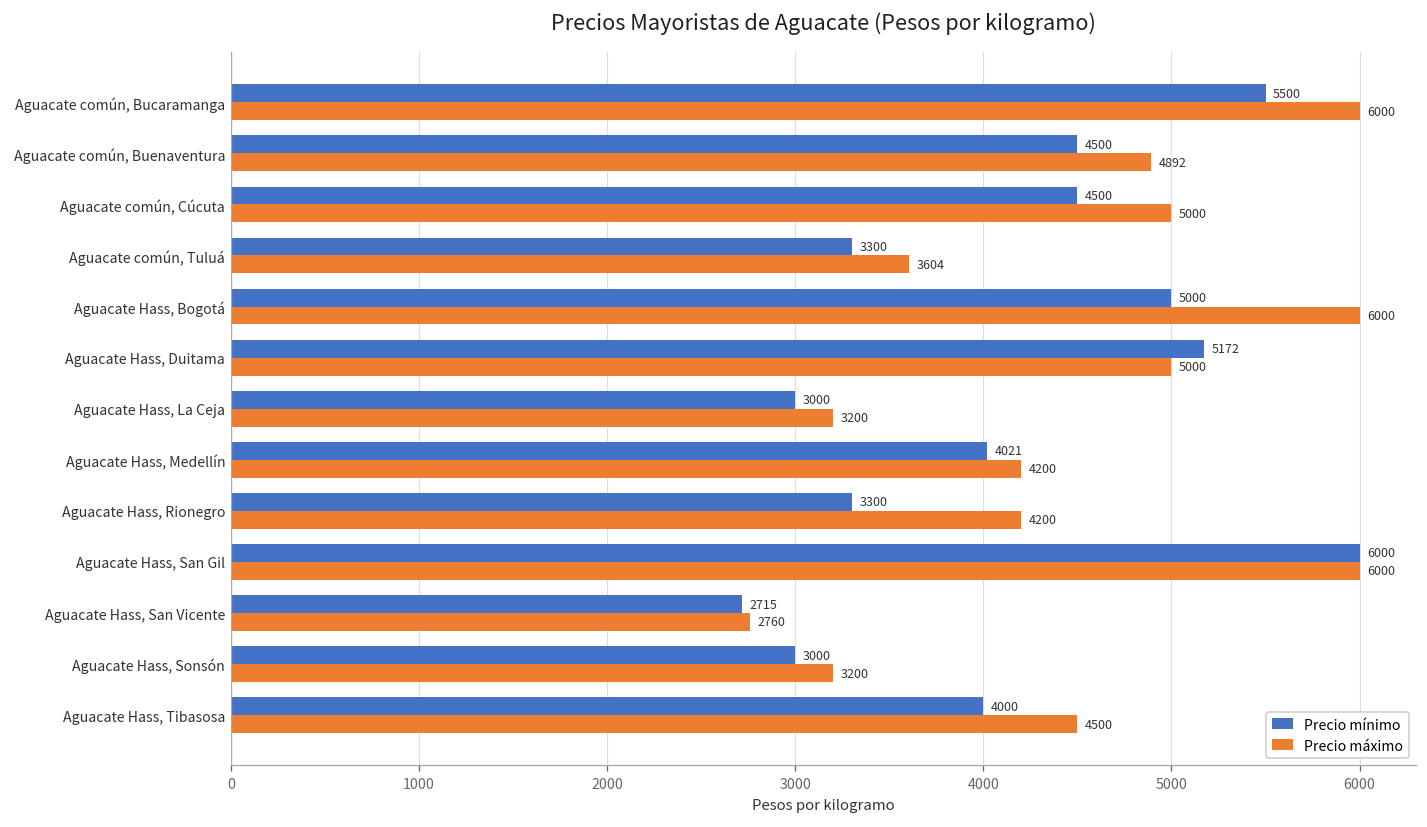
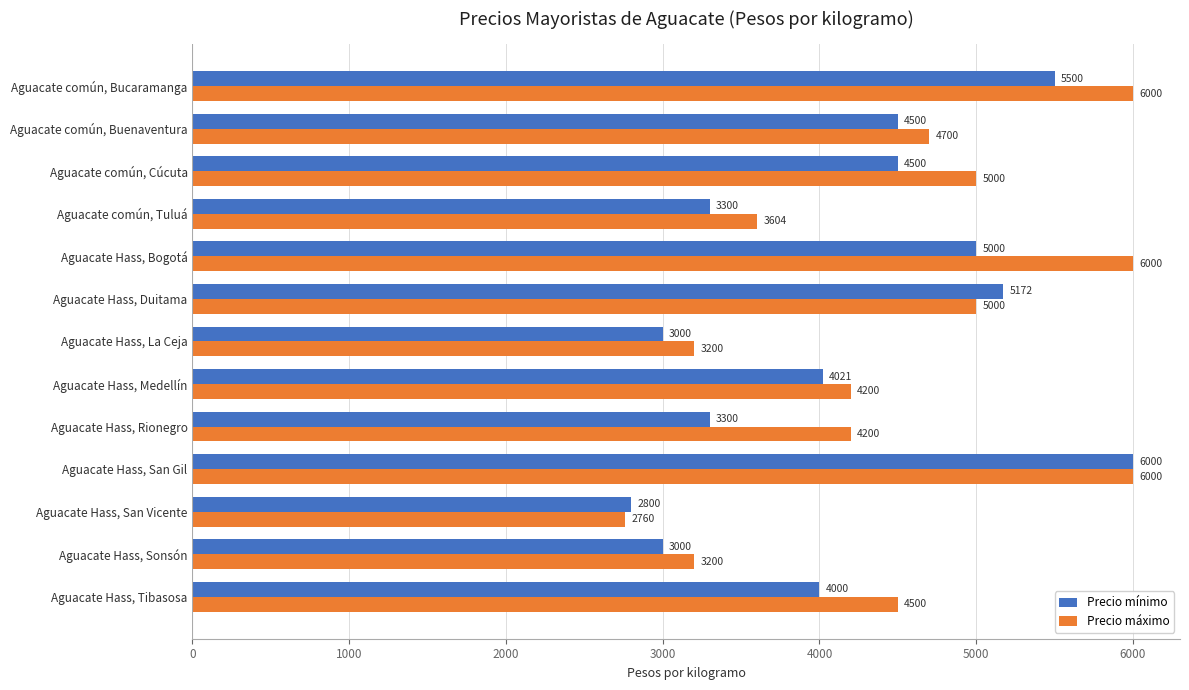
  {
    "Precio mínimo": {
      "Aguacate común, Bucaramanga": 5500,
      "Aguacate común, Buenaventura": 4500,
      "Aguacate común, Cúcuta": 4500,
      "Aguacate común, Tuluá": 3300,
      "Aguacate Hass, Bogotá": 5000,
      "Aguacate Hass, Duitama": 5172,
      "Aguacate Hass, La Ceja": 3000,
      "Aguacate Hass, Medellín": 4021,
      "Aguacate Hass, Rionegro": 3300,
      "Aguacate Hass, San Gil": 6000,
-     "Aguacate Hass, San Vicente": 2715,
+     "Aguacate Hass, San Vicente": 2800,
      "Aguacate Hass, Sonsón": 3000,
      "Aguacate Hass, Tibasosa": 4000
    },
    "Precio máximo": {
      "Aguacate común, Bucaramanga": 6000,
-     "Aguacate común, Buenaventura": 4892,
+     "Aguacate común, Buenaventura": 4700,
      "Aguacate común, Cúcuta": 5000,
      "Aguacate común, Tuluá": 3604,
      "Aguacate Hass, Bogotá": 6000,
      "Aguacate Hass, Duitama": 5000,
      "Aguacate Hass, La Ceja": 3200,
      "Aguacate Hass, Medellín": 4200,
      "Aguacate Hass, Rionegro": 4200,
      "Aguacate Hass, San Gil": 6000,
      "Aguacate Hass, San Vicente": 2760,
      "Aguacate Hass, Sonsón": 3200,
      "Aguacate Hass, Tibasosa": 4500
    }
  }
